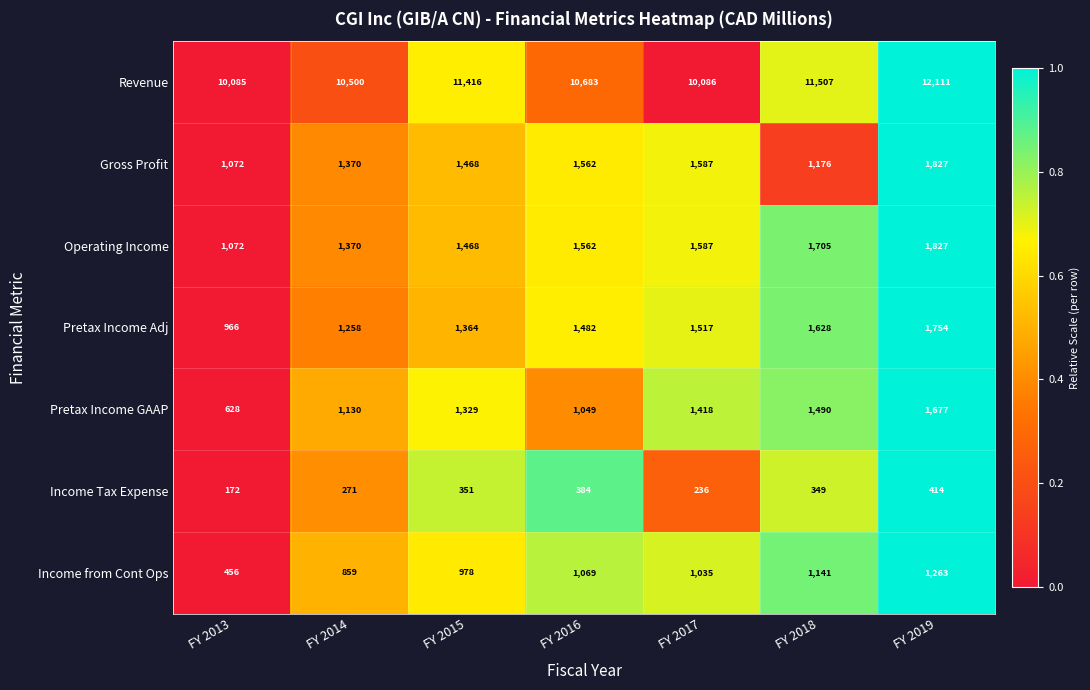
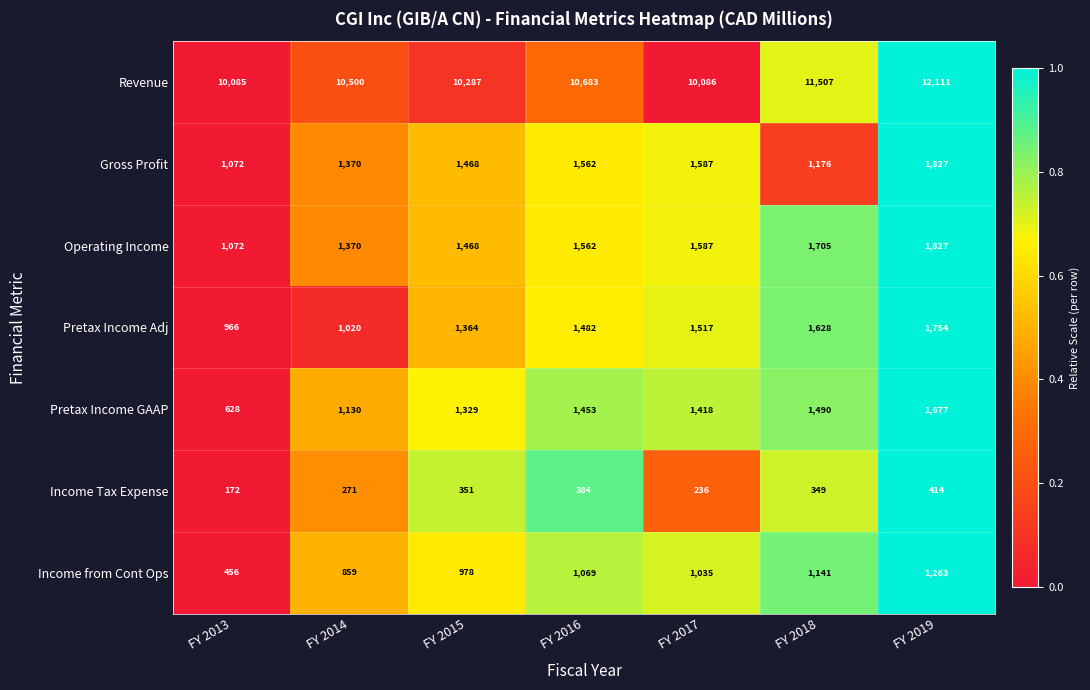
  {
    "Revenue": {
      "FY 2013": "10,085",
      "FY 2014": "10,500",
-     "FY 2015": "11,416",
+     "FY 2015": "10,287",
      "FY 2016": "10,683",
      "FY 2017": "10,086",
      "FY 2018": "11,507",
      "FY 2019": "12,111"
    },
    "Gross Profit": {
      "FY 2013": "1,072",
      "FY 2014": "1,370",
      "FY 2015": "1,468",
      "FY 2016": "1,562",
      "FY 2017": "1,587",
      "FY 2018": "1,176",
      "FY 2019": "1,827"
    },
    "Operating Income": {
      "FY 2013": "1,072",
      "FY 2014": "1,370",
      "FY 2015": "1,468",
      "FY 2016": "1,562",
      "FY 2017": "1,587",
      "FY 2018": "1,705",
      "FY 2019": "1,827"
    },
    "Pretax Income Adj": {
      "FY 2013": "966",
-     "FY 2014": "1,258",
+     "FY 2014": "1,020",
      "FY 2015": "1,364",
      "FY 2016": "1,482",
      "FY 2017": "1,517",
      "FY 2018": "1,628",
      "FY 2019": "1,754"
    },
    "Pretax Income GAAP": {
      "FY 2013": "628",
      "FY 2014": "1,130",
      "FY 2015": "1,329",
-     "FY 2016": "1,049",
+     "FY 2016": "1,453",
      "FY 2017": "1,418",
      "FY 2018": "1,490",
      "FY 2019": "1,677"
    },
    "Income Tax Expense": {
      "FY 2013": "172",
      "FY 2014": "271",
      "FY 2015": "351",
      "FY 2016": "384",
      "FY 2017": "236",
      "FY 2018": "349",
      "FY 2019": "414"
    },
    "Income from Cont Ops": {
      "FY 2013": "456",
      "FY 2014": "859",
      "FY 2015": "978",
      "FY 2016": "1,069",
      "FY 2017": "1,035",
      "FY 2018": "1,141",
      "FY 2019": "1,263"
    }
  }
